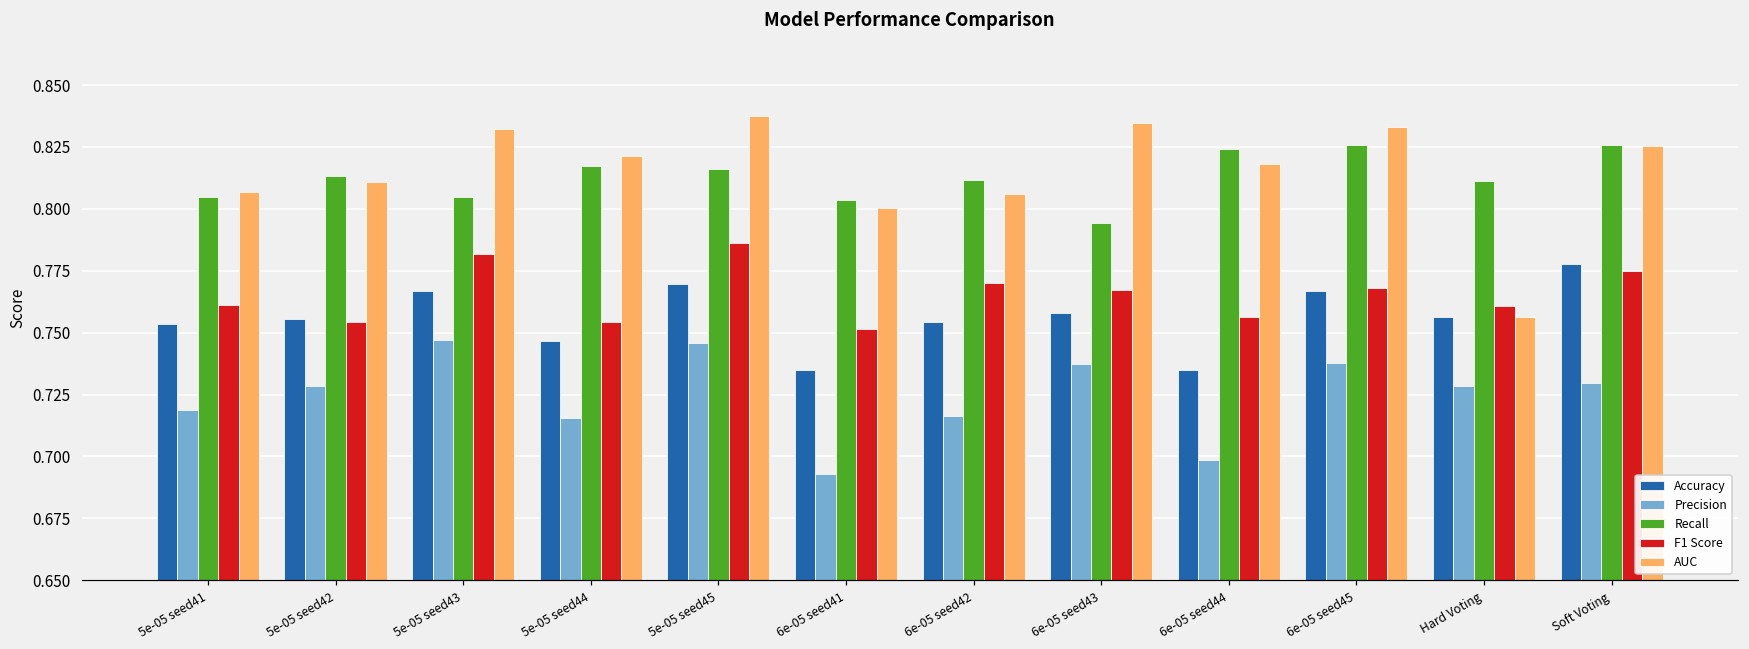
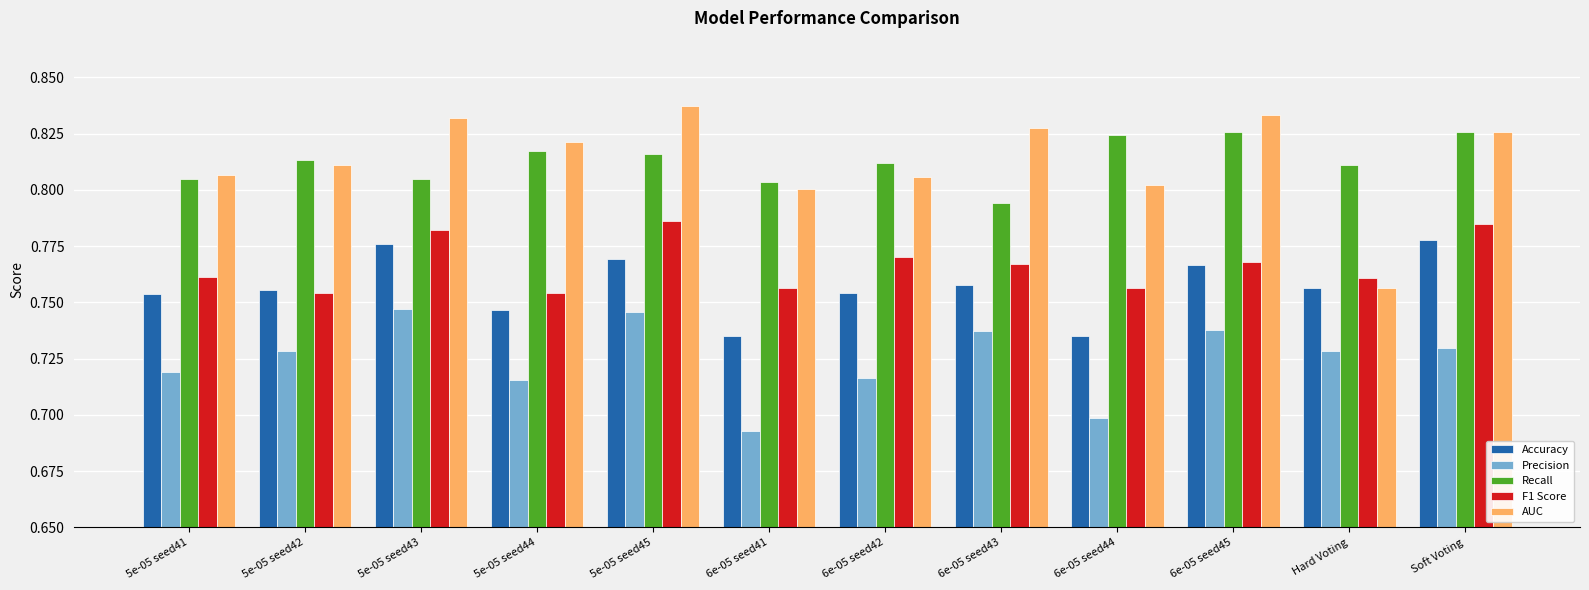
  {
    "Accuracy": {
      "5e-05 seed41": 0.754,
      "5e-05 seed42": 0.756,
-     "5e-05 seed43": 0.767,
+     "5e-05 seed43": 0.776,
      "5e-05 seed44": 0.747,
      "5e-05 seed45": 0.769,
      "6e-05 seed41": 0.735,
      "6e-05 seed42": 0.754,
      "6e-05 seed43": 0.758,
      "6e-05 seed44": 0.735,
      "6e-05 seed45": 0.767,
      "Hard Voting": 0.756,
      "Soft Voting": 0.778
    },
    "Precision": {
      "5e-05 seed41": 0.719,
      "5e-05 seed42": 0.729,
      "5e-05 seed43": 0.747,
      "5e-05 seed44": 0.715,
      "5e-05 seed45": 0.746,
      "6e-05 seed41": 0.693,
      "6e-05 seed42": 0.716,
      "6e-05 seed43": 0.737,
      "6e-05 seed44": 0.699,
      "6e-05 seed45": 0.738,
      "Hard Voting": 0.728,
      "Soft Voting": 0.730
    },
    "Recall": {
      "5e-05 seed41": 0.805,
      "5e-05 seed42": 0.813,
      "5e-05 seed43": 0.805,
      "5e-05 seed44": 0.817,
      "5e-05 seed45": 0.816,
      "6e-05 seed41": 0.804,
      "6e-05 seed42": 0.812,
      "6e-05 seed43": 0.794,
      "6e-05 seed44": 0.824,
      "6e-05 seed45": 0.826,
      "Hard Voting": 0.811,
      "Soft Voting": 0.826
    },
    "F1 Score": {
      "5e-05 seed41": 0.761,
      "5e-05 seed42": 0.754,
      "5e-05 seed43": 0.782,
      "5e-05 seed44": 0.754,
      "5e-05 seed45": 0.786,
-     "6e-05 seed41": 0.752,
+     "6e-05 seed41": 0.757,
      "6e-05 seed42": 0.770,
      "6e-05 seed43": 0.767,
      "6e-05 seed44": 0.756,
      "6e-05 seed45": 0.768,
      "Hard Voting": 0.761,
-     "Soft Voting": 0.775
+     "Soft Voting": 0.785
    },
    "AUC": {
      "5e-05 seed41": 0.807,
      "5e-05 seed42": 0.811,
      "5e-05 seed43": 0.832,
      "5e-05 seed44": 0.821,
      "5e-05 seed45": 0.837,
      "6e-05 seed41": 0.800,
      "6e-05 seed42": 0.806,
-     "6e-05 seed43": 0.835,
-     "6e-05 seed44": 0.818,
+     "6e-05 seed43": 0.827,
+     "6e-05 seed44": 0.802,
      "6e-05 seed45": 0.833,
      "Hard Voting": 0.757,
      "Soft Voting": 0.826
    }
  }
